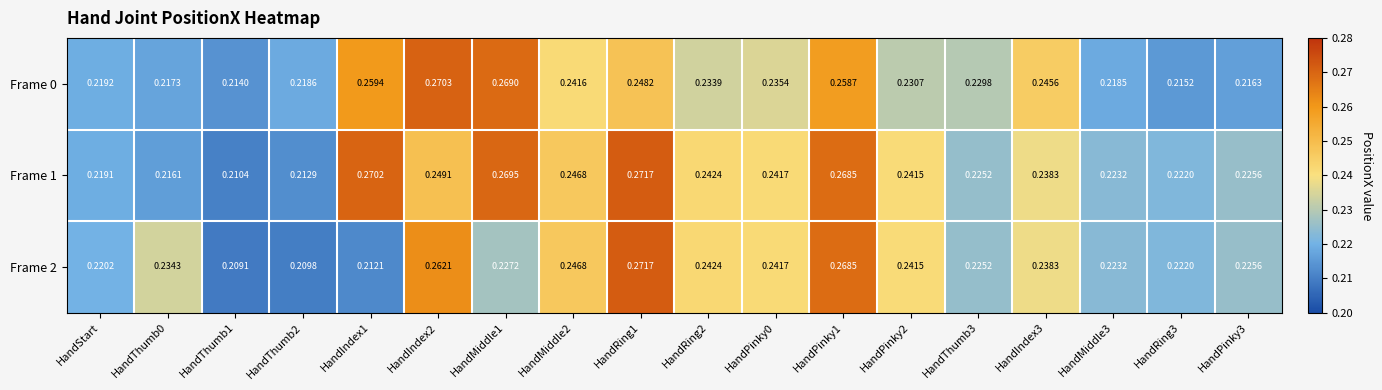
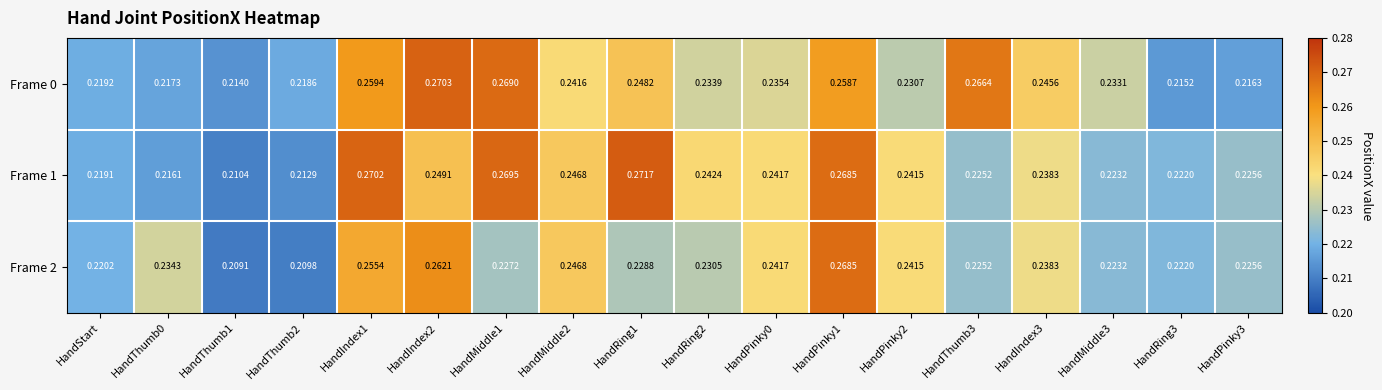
  {
    "Frame 0": {
      "HandStart": 0.2192,
      "HandThumb0": 0.2173,
      "HandThumb1": 0.2140,
      "HandThumb2": 0.2186,
      "HandIndex1": 0.2594,
      "HandIndex2": 0.2703,
      "HandMiddle1": 0.2690,
      "HandMiddle2": 0.2416,
      "HandRing1": 0.2482,
      "HandRing2": 0.2339,
      "HandPinky0": 0.2354,
      "HandPinky1": 0.2587,
      "HandPinky2": 0.2307,
-     "HandThumb3": 0.2298,
+     "HandThumb3": 0.2664,
      "HandIndex3": 0.2456,
-     "HandMiddle3": 0.2185,
+     "HandMiddle3": 0.2331,
      "HandRing3": 0.2152,
      "HandPinky3": 0.2163
    },
    "Frame 1": {
      "HandStart": 0.2191,
      "HandThumb0": 0.2161,
      "HandThumb1": 0.2104,
      "HandThumb2": 0.2129,
      "HandIndex1": 0.2702,
      "HandIndex2": 0.2491,
      "HandMiddle1": 0.2695,
      "HandMiddle2": 0.2468,
      "HandRing1": 0.2717,
      "HandRing2": 0.2424,
      "HandPinky0": 0.2417,
      "HandPinky1": 0.2685,
      "HandPinky2": 0.2415,
      "HandThumb3": 0.2252,
      "HandIndex3": 0.2383,
      "HandMiddle3": 0.2232,
      "HandRing3": 0.2220,
      "HandPinky3": 0.2256
    },
    "Frame 2": {
      "HandStart": 0.2202,
      "HandThumb0": 0.2343,
      "HandThumb1": 0.2091,
      "HandThumb2": 0.2098,
-     "HandIndex1": 0.2121,
+     "HandIndex1": 0.2554,
      "HandIndex2": 0.2621,
      "HandMiddle1": 0.2272,
      "HandMiddle2": 0.2468,
-     "HandRing1": 0.2717,
-     "HandRing2": 0.2424,
+     "HandRing1": 0.2288,
+     "HandRing2": 0.2305,
      "HandPinky0": 0.2417,
      "HandPinky1": 0.2685,
      "HandPinky2": 0.2415,
      "HandThumb3": 0.2252,
      "HandIndex3": 0.2383,
      "HandMiddle3": 0.2232,
      "HandRing3": 0.2220,
      "HandPinky3": 0.2256
    }
  }
